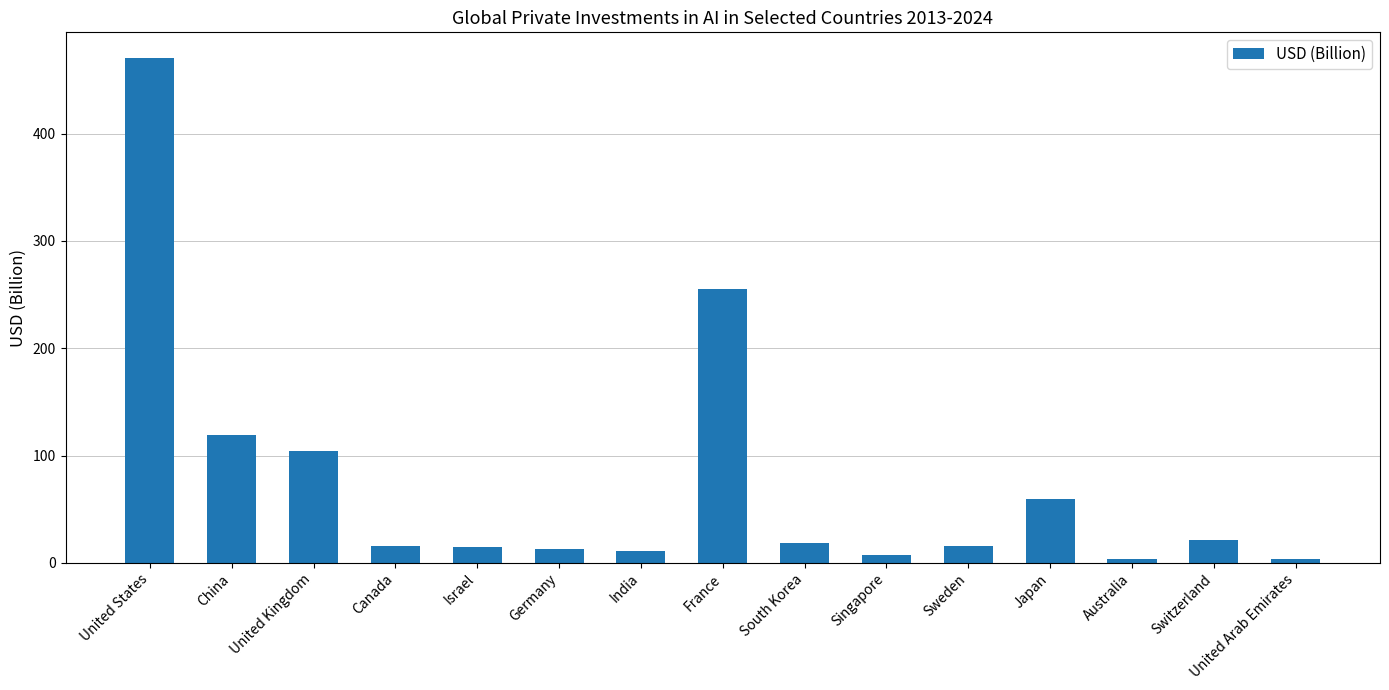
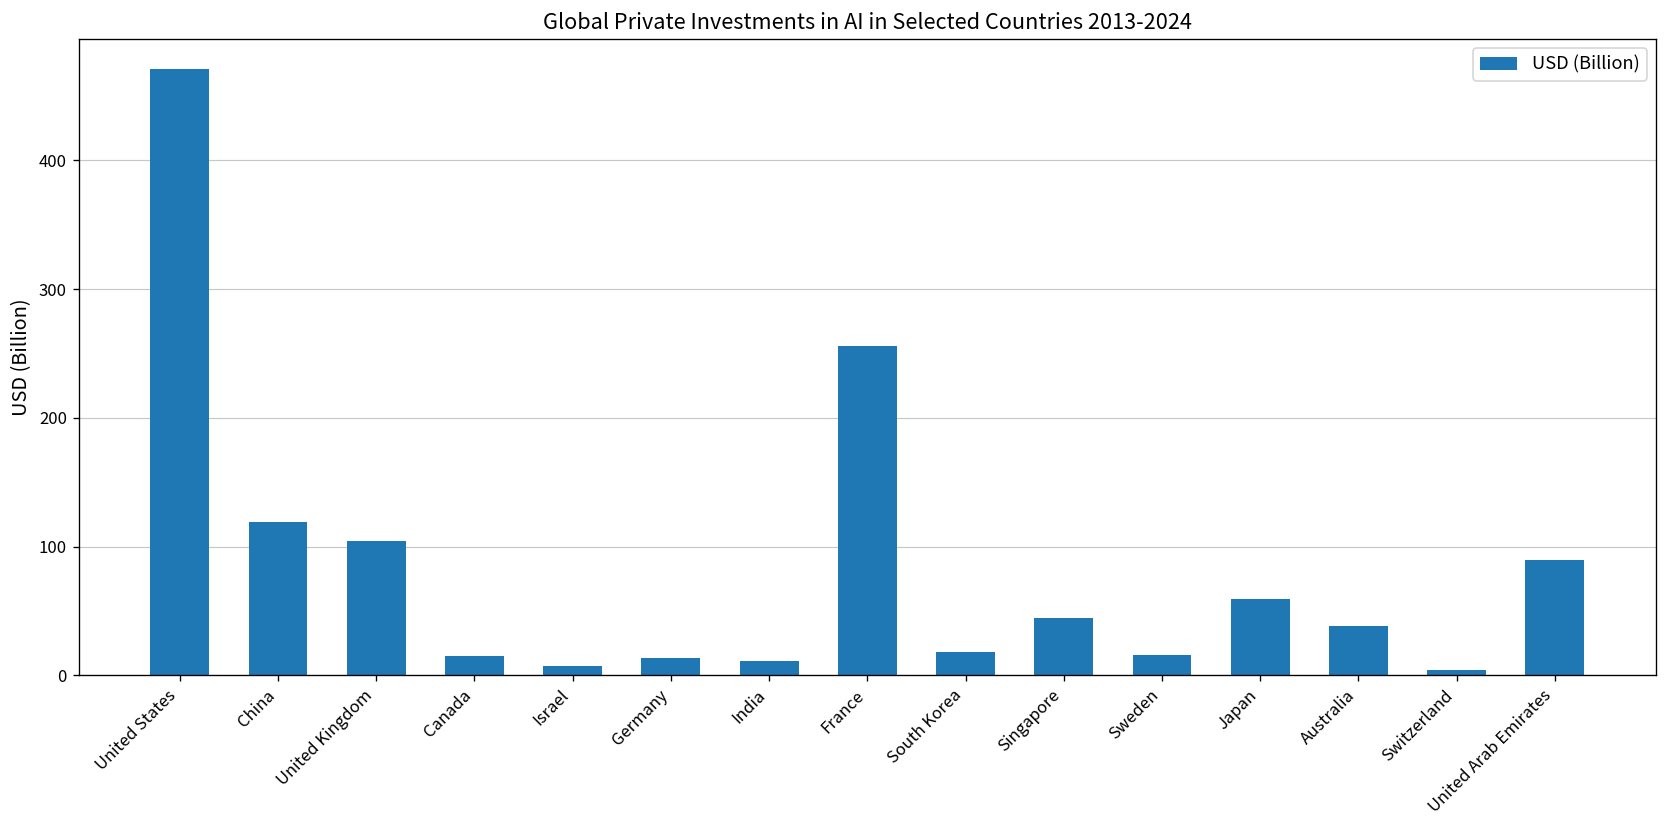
  {
    "United States": 471,
    "China": 119,
    "United Kingdom": 104,
    "Canada": 15,
-   "Israel": 15,
+   "Israel": 7,
    "Germany": 13,
    "India": 11,
    "France": 256,
    "South Korea": 18,
-   "Singapore": 7,
+   "Singapore": 45,
    "Sweden": 16,
    "Japan": 59,
-   "Australia": 4,
-   "Switzerland": 22,
-   "United Arab Emirates": 4
+   "Australia": 38,
+   "Switzerland": 4,
+   "United Arab Emirates": 90
  }
